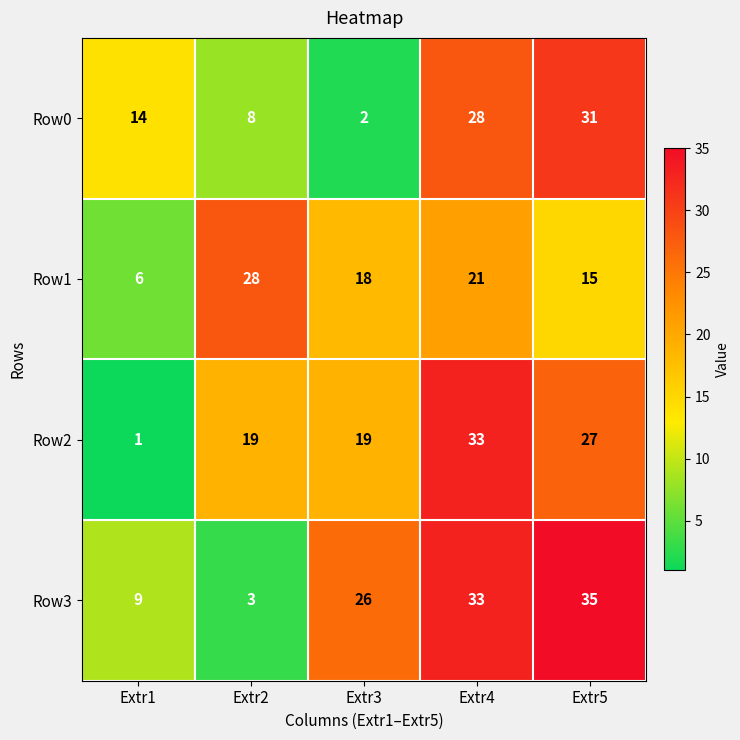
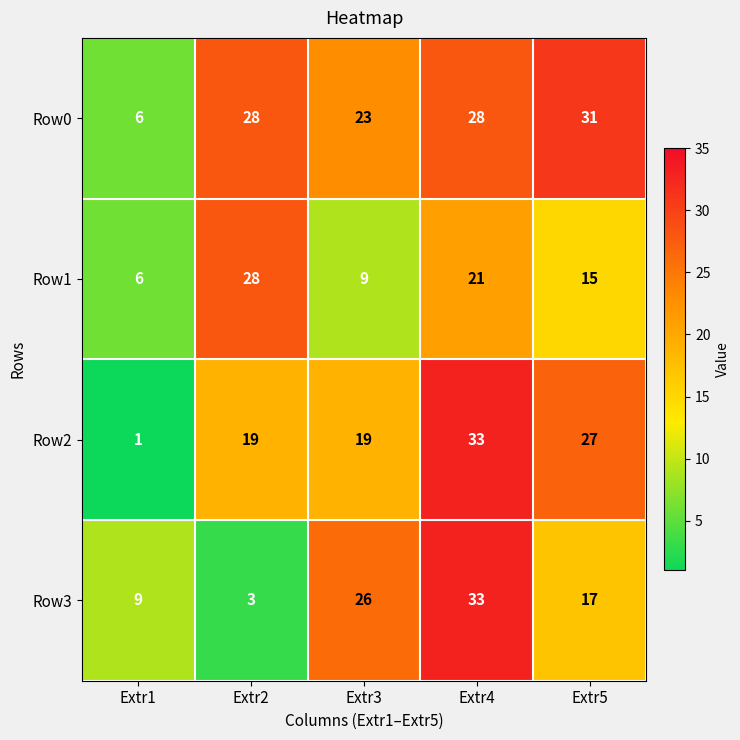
  {
    "Row0": {
-     "Extr1": 14,
-     "Extr2": 8,
-     "Extr3": 2,
+     "Extr1": 6,
+     "Extr2": 28,
+     "Extr3": 23,
      "Extr4": 28,
      "Extr5": 31
    },
    "Row1": {
      "Extr1": 6,
      "Extr2": 28,
-     "Extr3": 18,
+     "Extr3": 9,
      "Extr4": 21,
      "Extr5": 15
    },
    "Row2": {
      "Extr1": 1,
      "Extr2": 19,
      "Extr3": 19,
      "Extr4": 33,
      "Extr5": 27
    },
    "Row3": {
      "Extr1": 9,
      "Extr2": 3,
      "Extr3": 26,
      "Extr4": 33,
-     "Extr5": 35
+     "Extr5": 17
    }
  }
